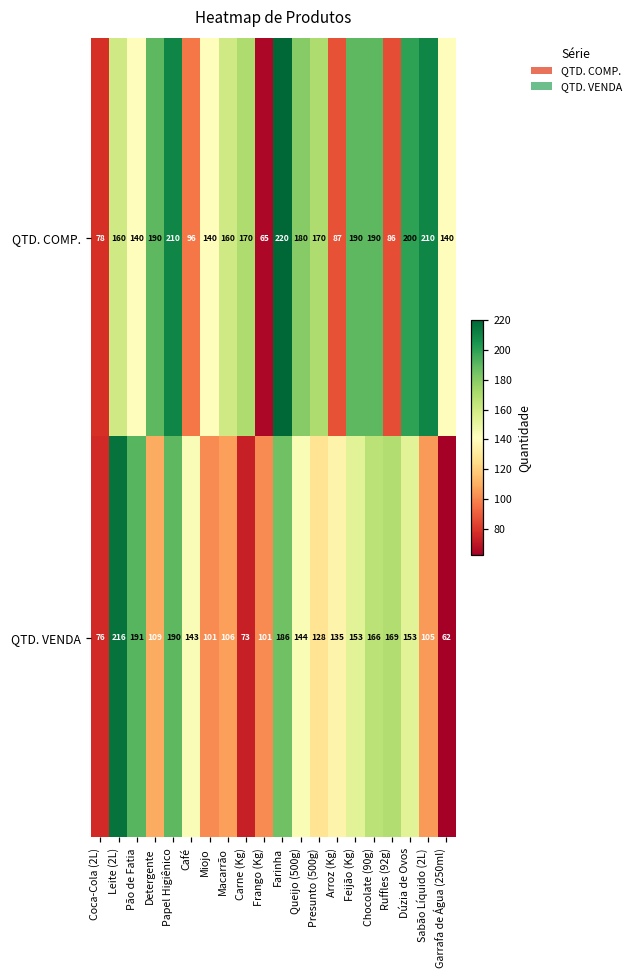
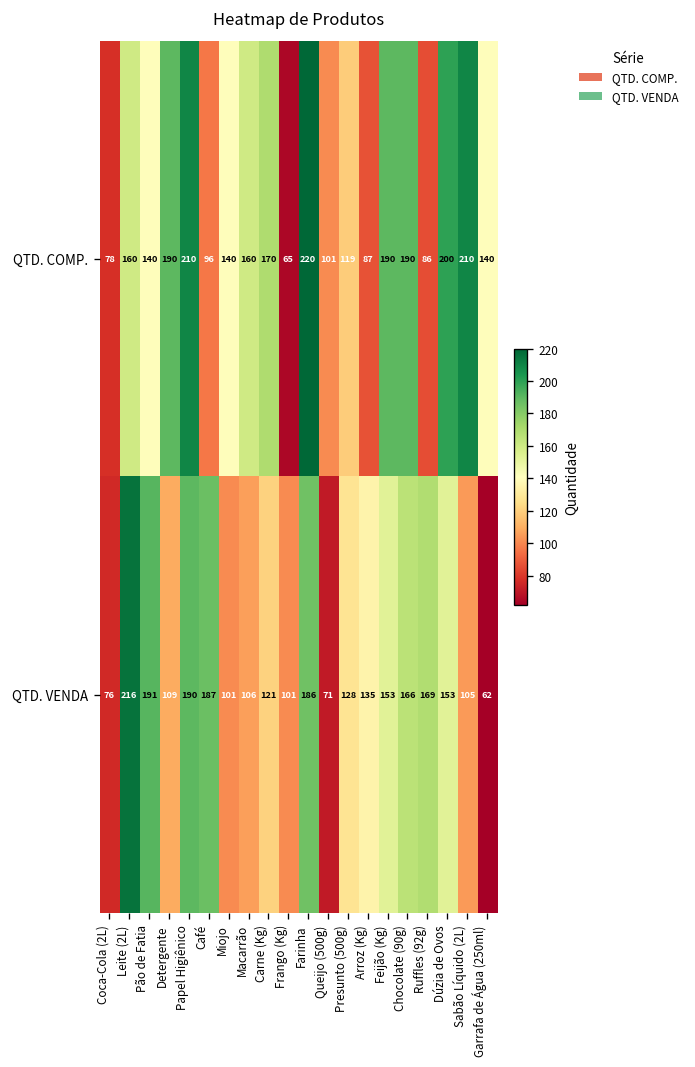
  {
    "QTD. COMP.": {
      "Coca-Cola (2L)": 78,
      "Leite (2L)": 160,
      "Pão de Fatia": 140,
      "Detergente": 190,
      "Papel Higiênico": 210,
      "Café": 96,
      "Miojo": 140,
      "Macarrão": 160,
      "Carne (Kg)": 170,
      "Frango (Kg)": 65,
      "Farinha": 220,
-     "Queijo (500g)": 180,
-     "Presunto (500g)": 170,
+     "Queijo (500g)": 101,
+     "Presunto (500g)": 119,
      "Arroz (Kg)": 87,
      "Feijão (Kg)": 190,
      "Chocolate (90g)": 190,
      "Ruffles (92g)": 86,
      "Dúzia de Ovos": 200,
      "Sabão Líquido (2L)": 210,
      "Garrafa de Água (250ml)": 140
    },
    "QTD. VENDA": {
      "Coca-Cola (2L)": 76,
      "Leite (2L)": 216,
      "Pão de Fatia": 191,
      "Detergente": 109,
      "Papel Higiênico": 190,
-     "Café": 143,
+     "Café": 187,
      "Miojo": 101,
      "Macarrão": 106,
-     "Carne (Kg)": 73,
+     "Carne (Kg)": 121,
      "Frango (Kg)": 101,
      "Farinha": 186,
-     "Queijo (500g)": 144,
+     "Queijo (500g)": 71,
      "Presunto (500g)": 128,
      "Arroz (Kg)": 135,
      "Feijão (Kg)": 153,
      "Chocolate (90g)": 166,
      "Ruffles (92g)": 169,
      "Dúzia de Ovos": 153,
      "Sabão Líquido (2L)": 105,
      "Garrafa de Água (250ml)": 62
    }
  }
